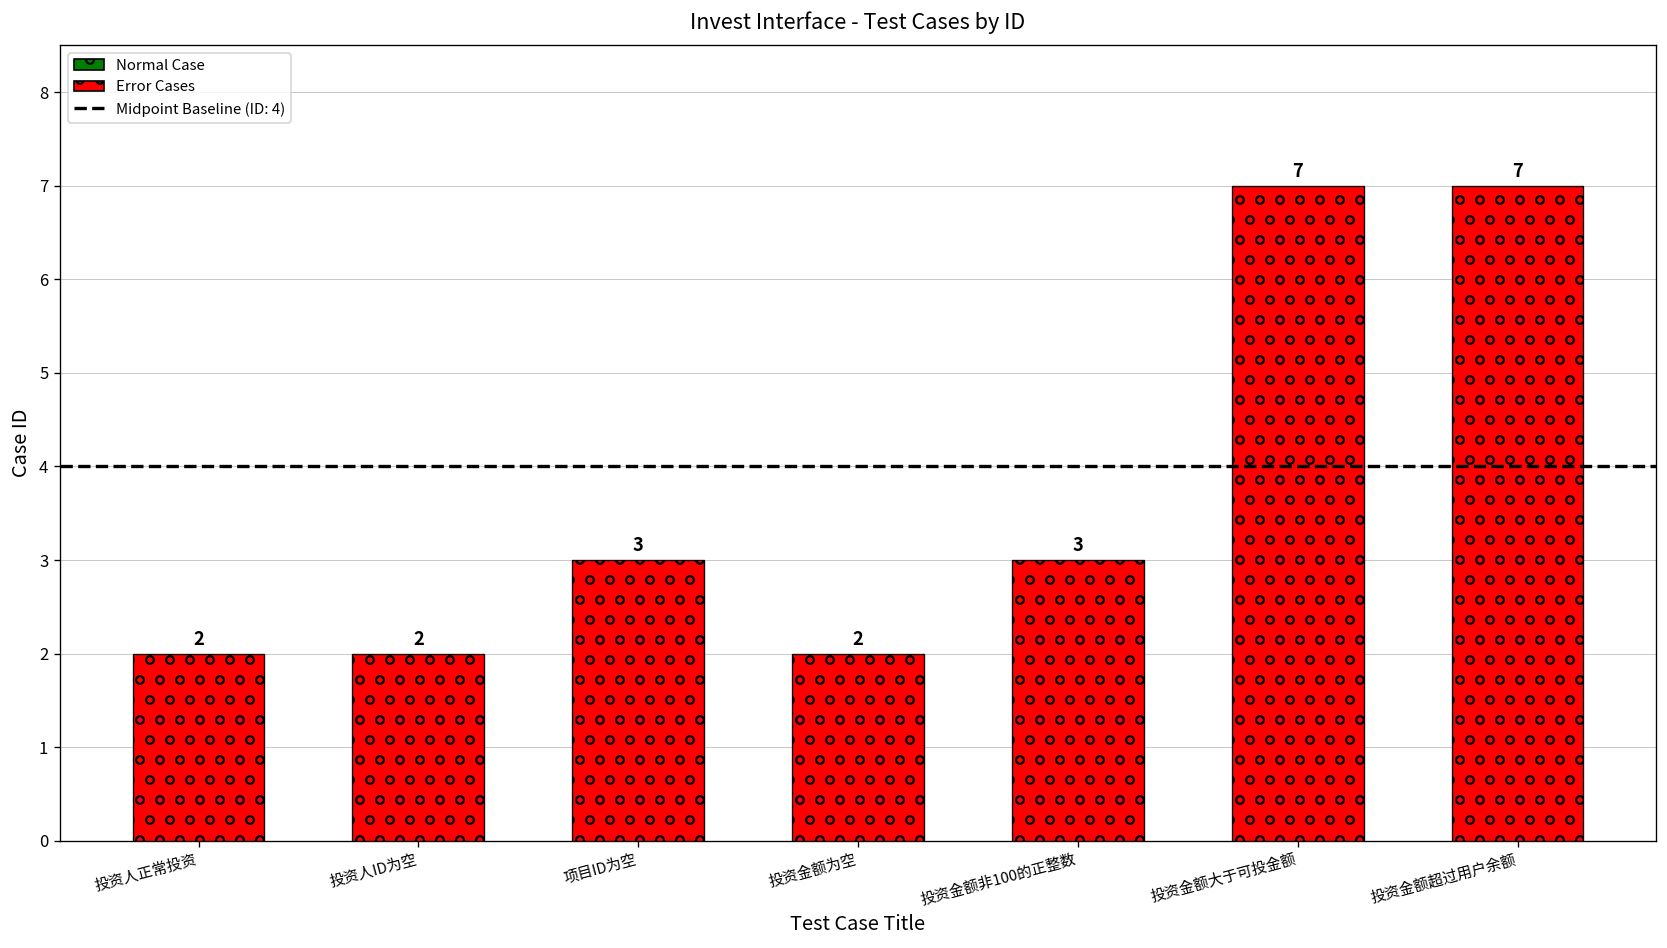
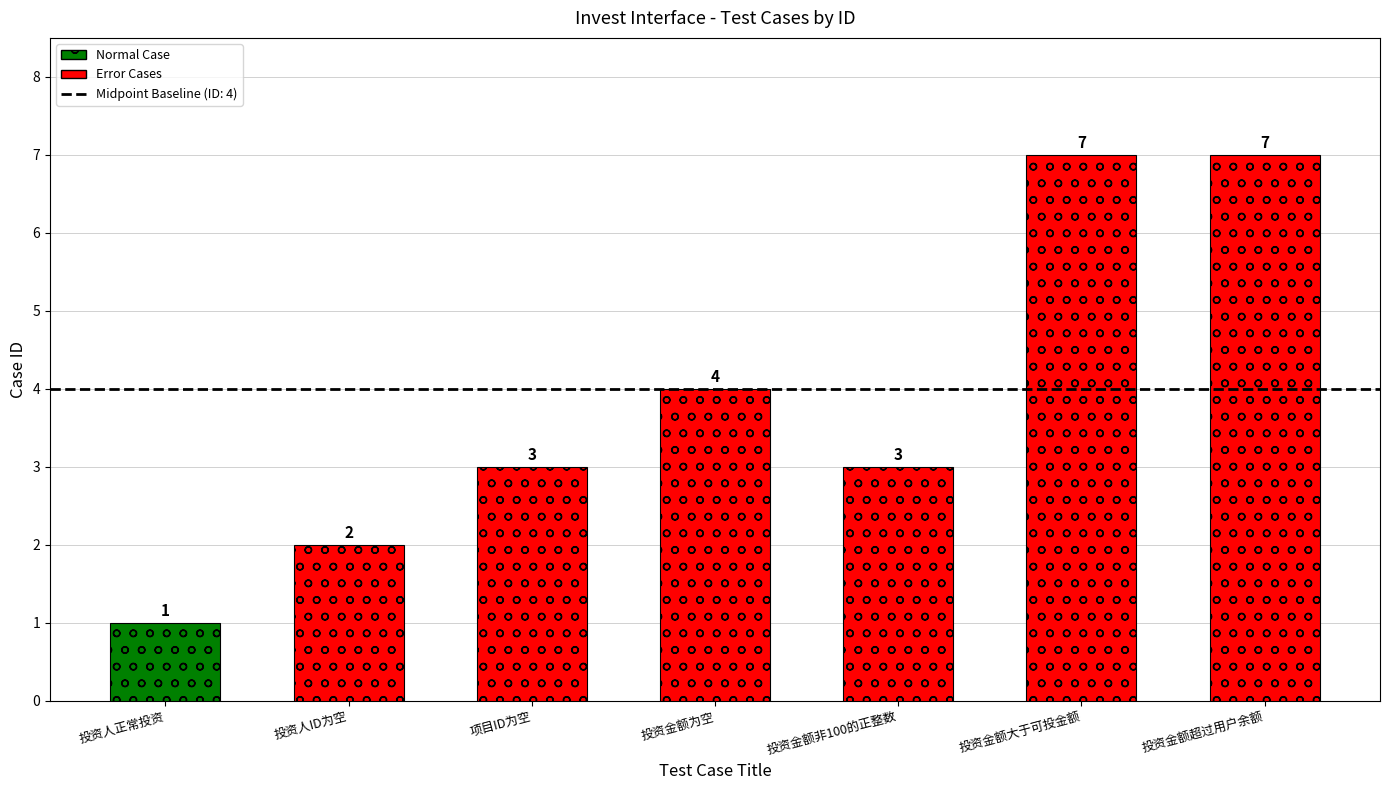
  {
-   "投资人正常投资": 2,
+   "投资人正常投资": 1,
    "投资人ID为空": 2,
    "项目ID为空": 3,
-   "投资金额为空": 2,
+   "投资金额为空": 4,
    "投资金额非100的正整数": 3,
    "投资金额大于可投金额": 7,
    "投资金额超过用户余额": 7
  }
